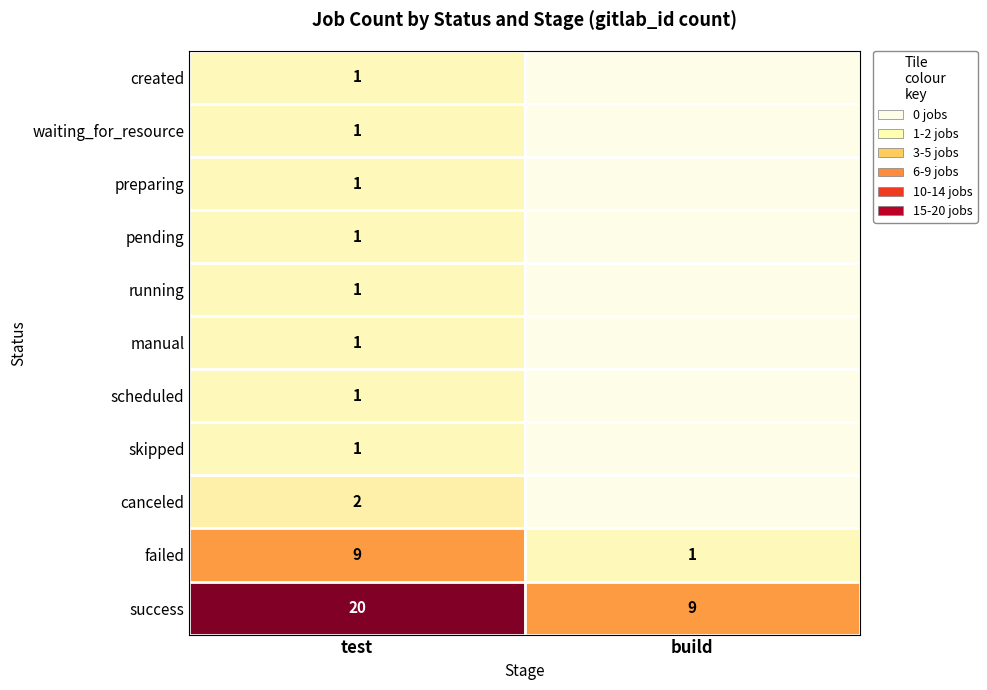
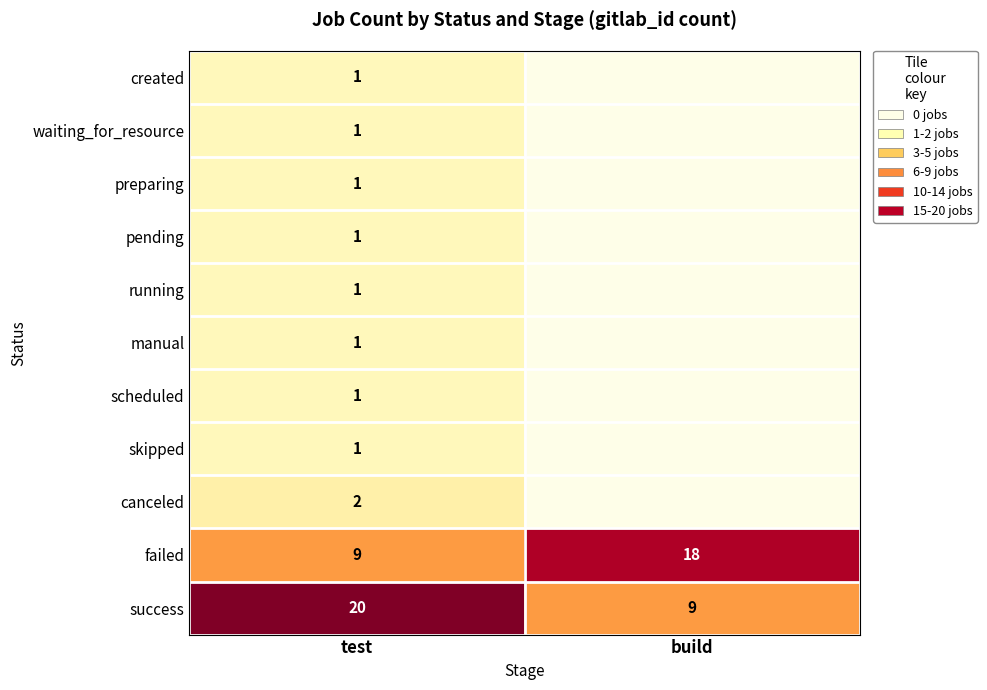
  {
    "created": {
      "test": 1
    },
    "waiting_for_resource": {
      "test": 1
    },
    "preparing": {
      "test": 1
    },
    "pending": {
      "test": 1
    },
    "running": {
      "test": 1
    },
    "manual": {
      "test": 1
    },
    "scheduled": {
      "test": 1
    },
    "skipped": {
      "test": 1
    },
    "canceled": {
      "test": 2
    },
    "failed": {
      "test": 9,
-     "build": 1
+     "build": 18
    },
    "success": {
      "test": 20,
      "build": 9
    }
  }
